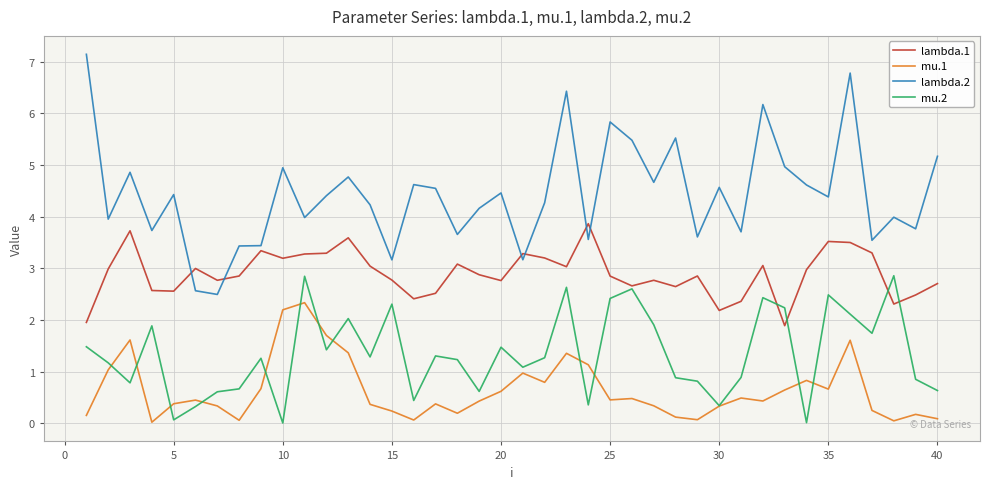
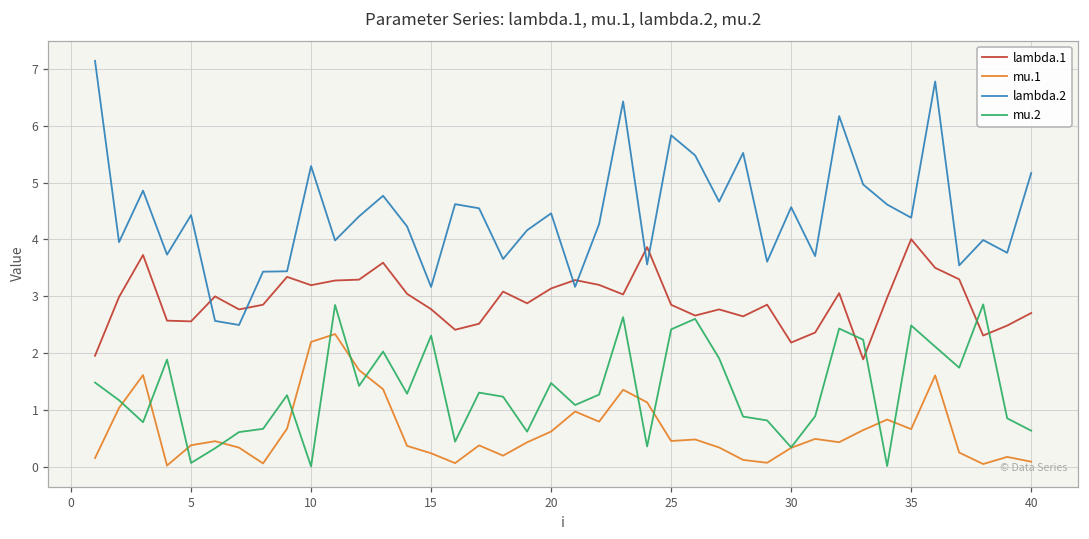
  {
    "lambda.1": {
      "5": 2.6,
      "10": 3.2,
      "15": 2.8,
-     "20": 2.8,
+     "20": 3.1,
      "25": 2.8,
      "30": 2.2,
-     "35": 3.5,
+     "35": 4.0,
      "40": 2.7
    },
    "mu.1": {
      "5": 0.4,
      "10": 2.2,
      "15": 0.2,
      "20": 0.6,
      "25": 0.5,
      "35": 0.7,
      "40": 0.1
    },
    "lambda.2": {
      "5": 4.4,
-     "10": 4.9,
+     "10": 5.3,
      "15": 3.2,
      "20": 4.5,
      "25": 5.8,
      "30": 4.6,
      "35": 4.4,
      "40": 5.2
    },
    "mu.2": {
      "5": 0.1,
      "10": 0.0,
      "15": 2.3,
      "20": 1.5,
      "25": 2.4,
      "35": 2.5,
      "40": 0.6
    }
  }
